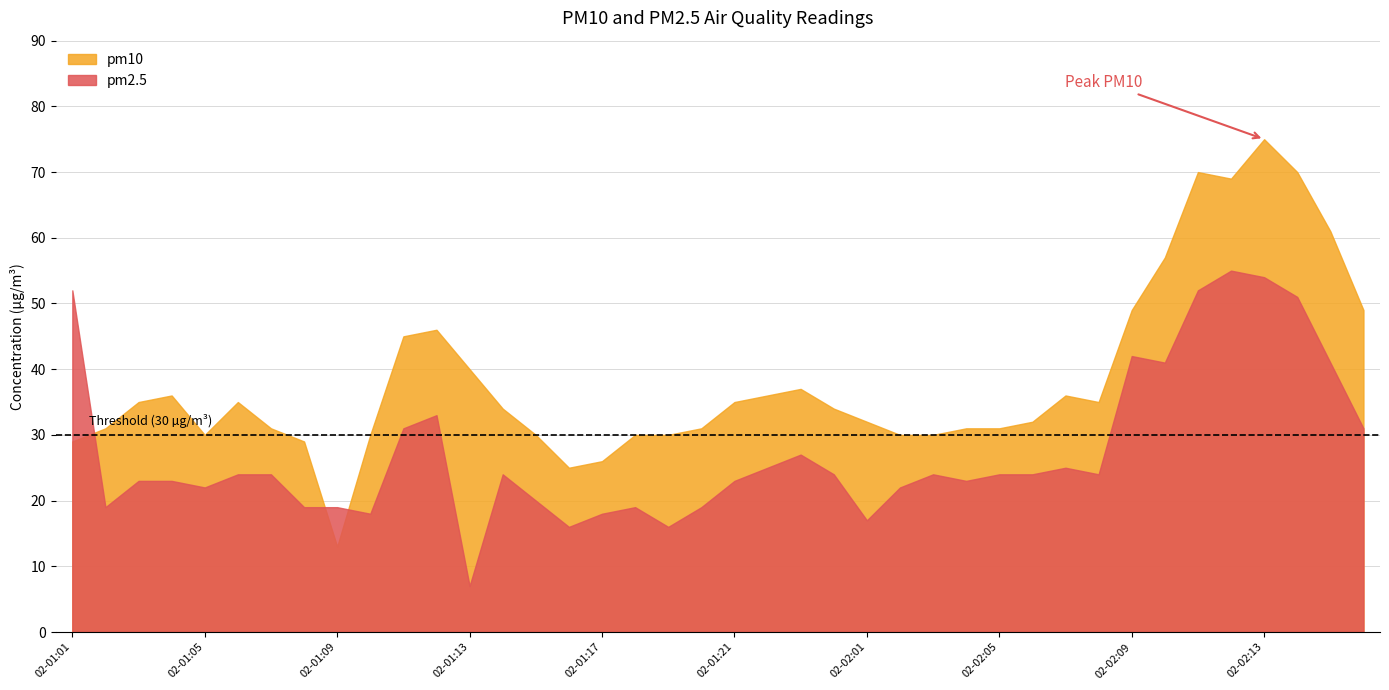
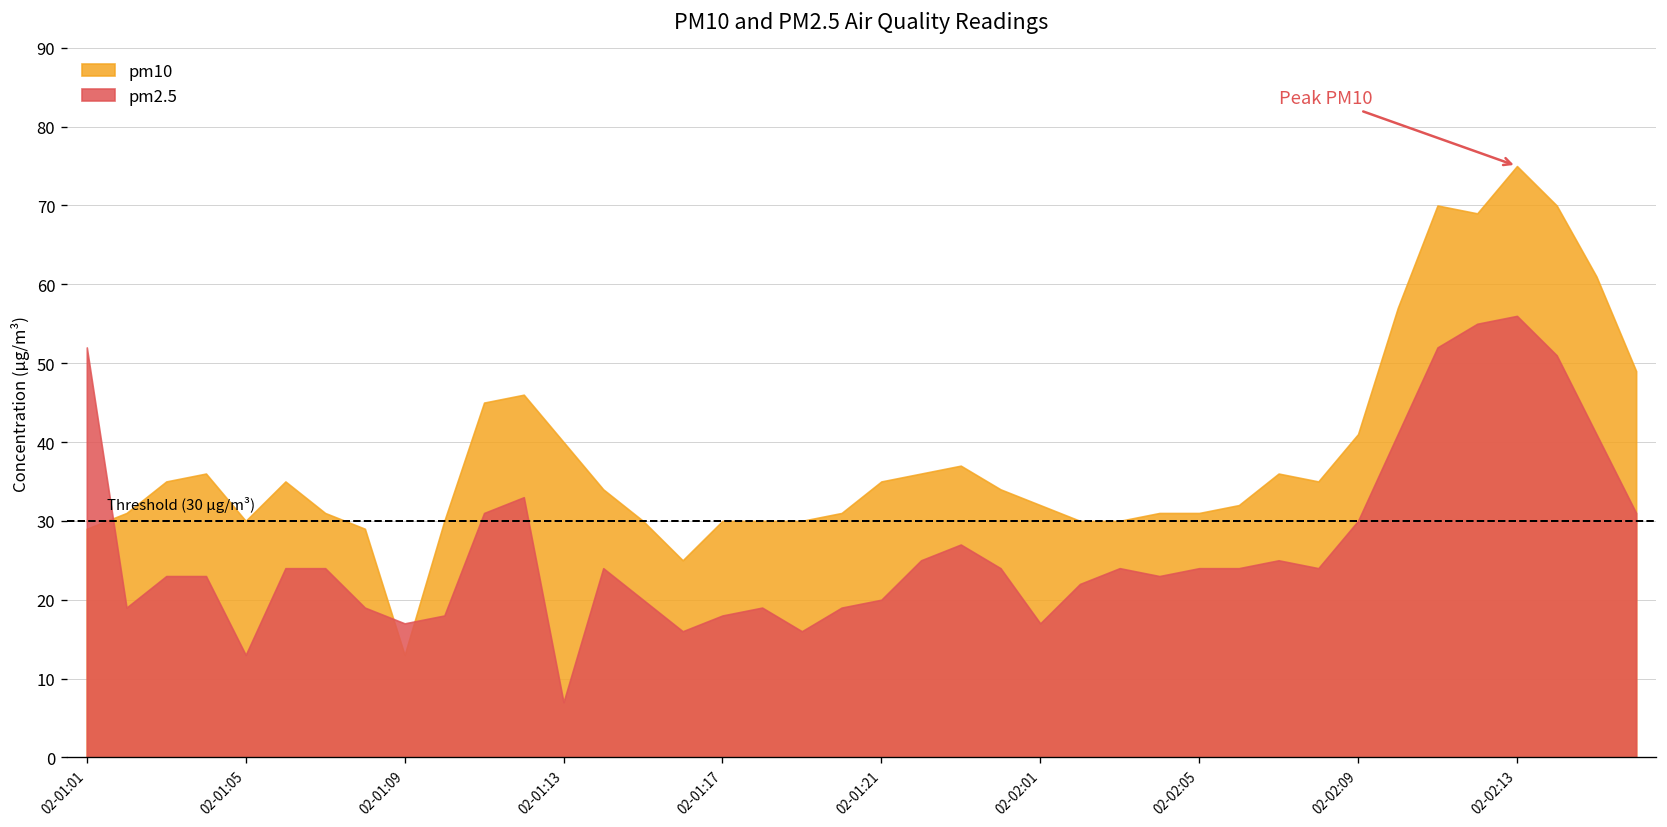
  {
    "pm10": {
      "02-01:01": 29,
      "02-01:09": 13,
      "02-01:13": 40,
-     "02-01:17": 26,
+     "02-01:17": 30,
      "02-01:21": 35,
      "02-02:01": 32,
      "02-02:05": 31,
-     "02-02:09": 49,
+     "02-02:09": 41,
      "02-02:13": 75
    },
    "pm2.5": {
      "02-01:01": 52,
-     "02-01:05": 22,
-     "02-01:09": 19,
+     "02-01:05": 13,
+     "02-01:09": 17,
      "02-01:13": 7,
      "02-01:17": 18,
-     "02-01:21": 23,
+     "02-01:21": 20,
      "02-02:01": 17,
      "02-02:05": 24,
-     "02-02:09": 42,
-     "02-02:13": 54
+     "02-02:09": 30,
+     "02-02:13": 56
    }
  }
